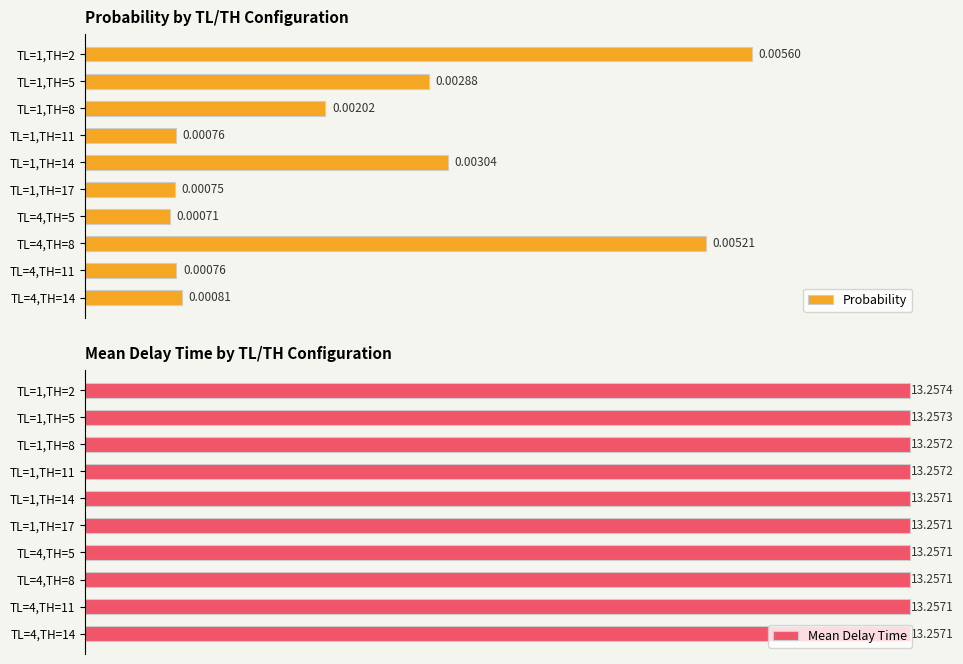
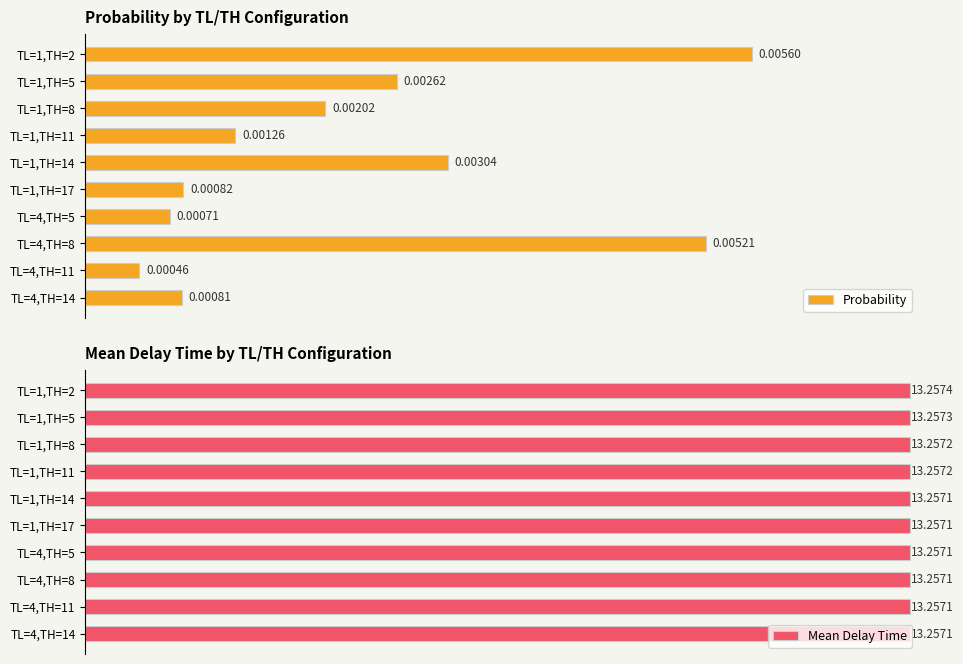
  {
    "Probability by TL/TH Configuration": {
      "TL=1,TH=2": 0.00560,
-     "TL=1,TH=5": 0.00288,
+     "TL=1,TH=5": 0.00262,
      "TL=1,TH=8": 0.00202,
-     "TL=1,TH=11": 0.00076,
+     "TL=1,TH=11": 0.00126,
      "TL=1,TH=14": 0.00304,
-     "TL=1,TH=17": 0.00075,
+     "TL=1,TH=17": 0.00082,
      "TL=4,TH=5": 0.00071,
      "TL=4,TH=8": 0.00521,
-     "TL=4,TH=11": 0.00076,
+     "TL=4,TH=11": 0.00046,
      "TL=4,TH=14": 0.00081
    },
    "Mean Delay Time by TL/TH Configuration": {
      "TL=1,TH=2": 13.2574,
      "TL=1,TH=5": 13.2573,
      "TL=1,TH=8": 13.2572,
      "TL=1,TH=11": 13.2572,
      "TL=1,TH=14": 13.2571,
      "TL=1,TH=17": 13.2571,
      "TL=4,TH=5": 13.2571,
      "TL=4,TH=8": 13.2571,
      "TL=4,TH=11": 13.2571
    }
  }
